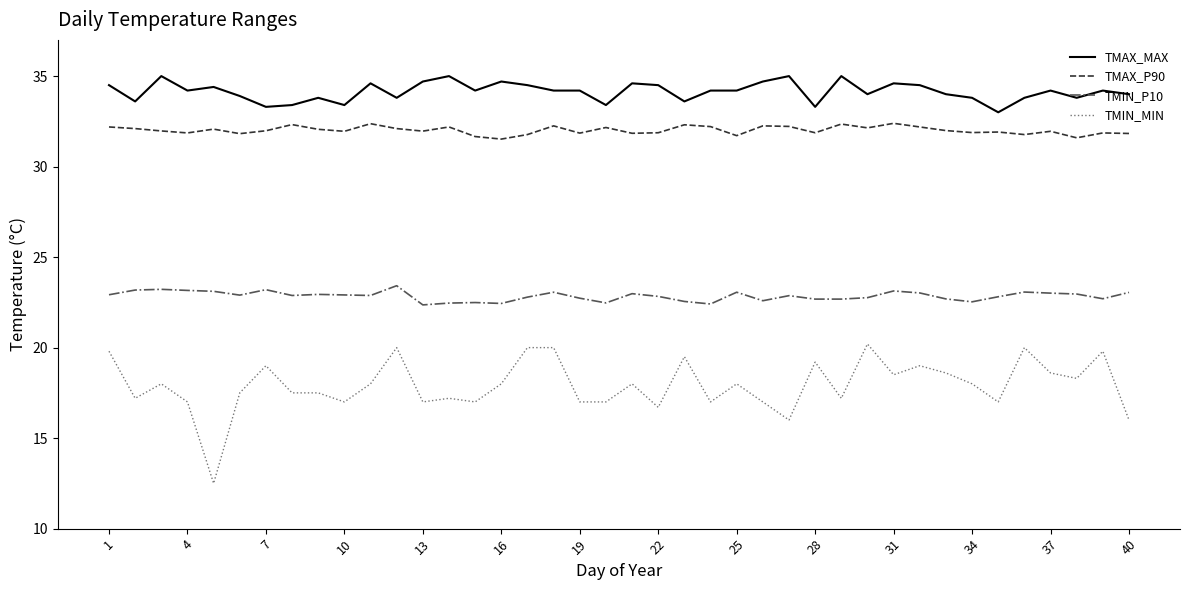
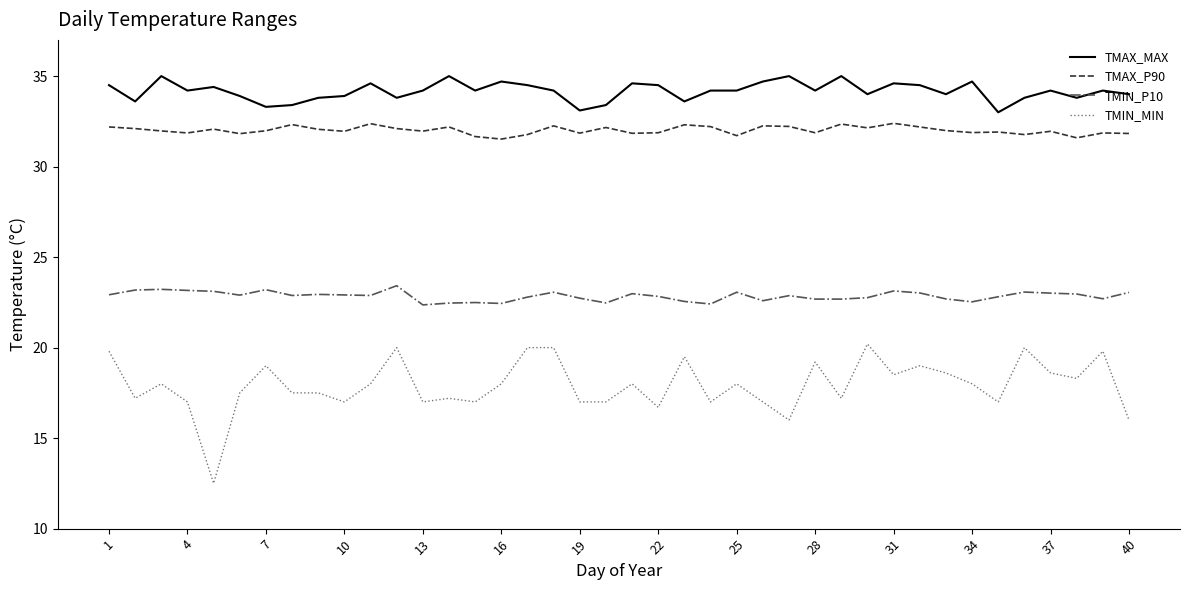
  {
    "TMAX_MAX": {
      "1": 34.5,
      "4": 34.2,
      "7": 33.3,
-     "10": 33.4,
-     "13": 34.7,
+     "10": 33.9,
+     "13": 34.2,
      "16": 34.7,
-     "19": 34.2,
+     "19": 33.1,
      "22": 34.5,
      "25": 34.2,
-     "28": 33.3,
+     "28": 34.2,
      "31": 34.6,
-     "34": 33.8,
+     "34": 34.7,
      "37": 34.2,
      "40": 34.0
    }
  }
